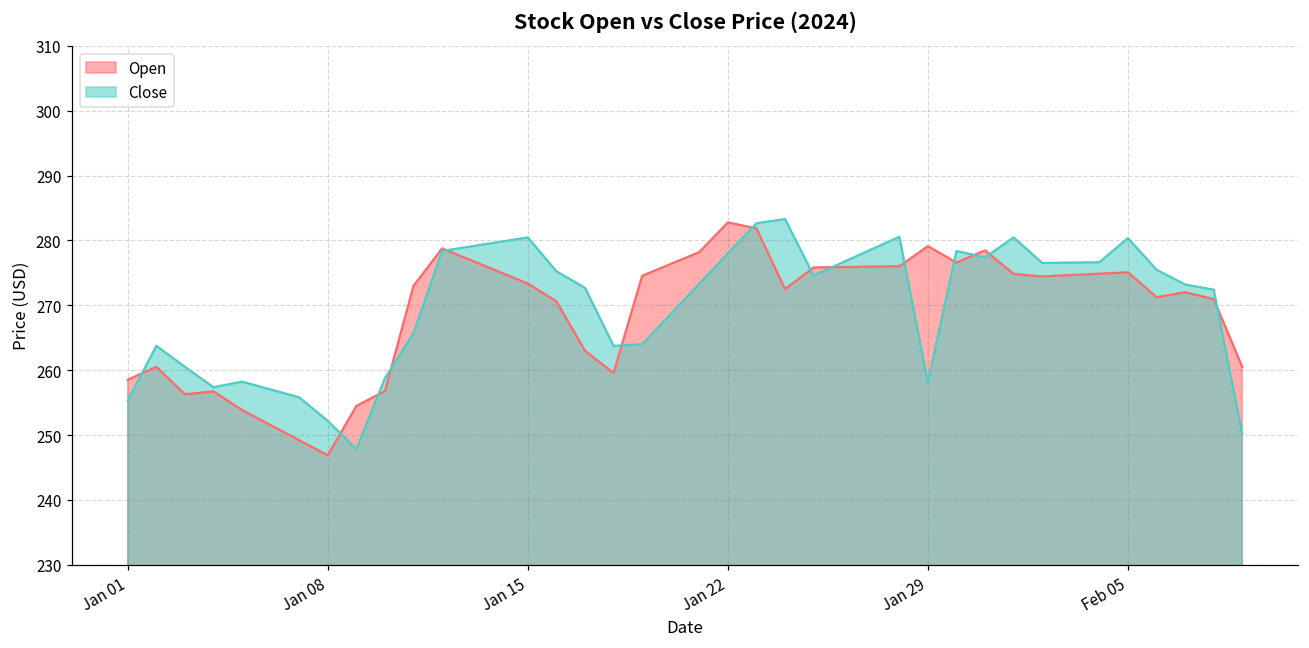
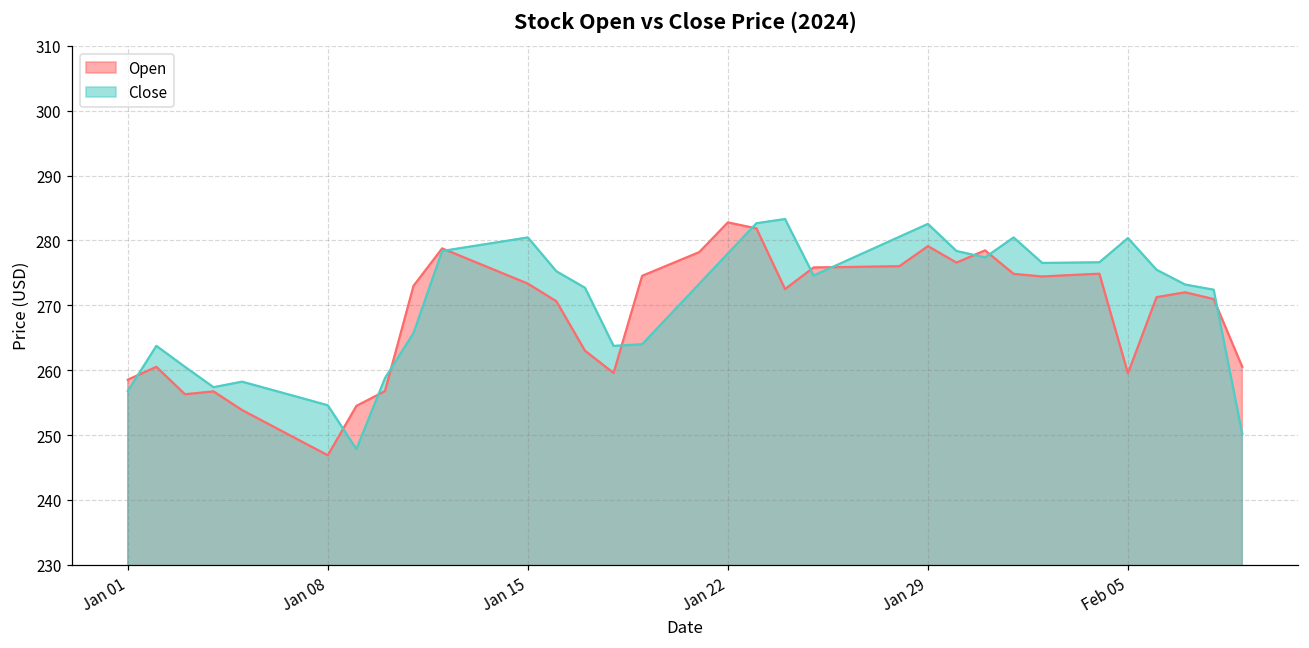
  {
    "Open": {
      "Jan 01": 259,
      "Jan 08": 247,
      "Jan 15": 273,
      "Jan 22": 283,
      "Jan 29": 279,
-     "Feb 05": 275
+     "Feb 05": 260
    },
    "Close": {
-     "Jan 01": 255,
-     "Jan 08": 252,
+     "Jan 01": 257,
+     "Jan 08": 255,
      "Jan 15": 280,
      "Jan 22": 278,
-     "Jan 29": 258,
+     "Jan 29": 283,
      "Feb 05": 280
    }
  }
